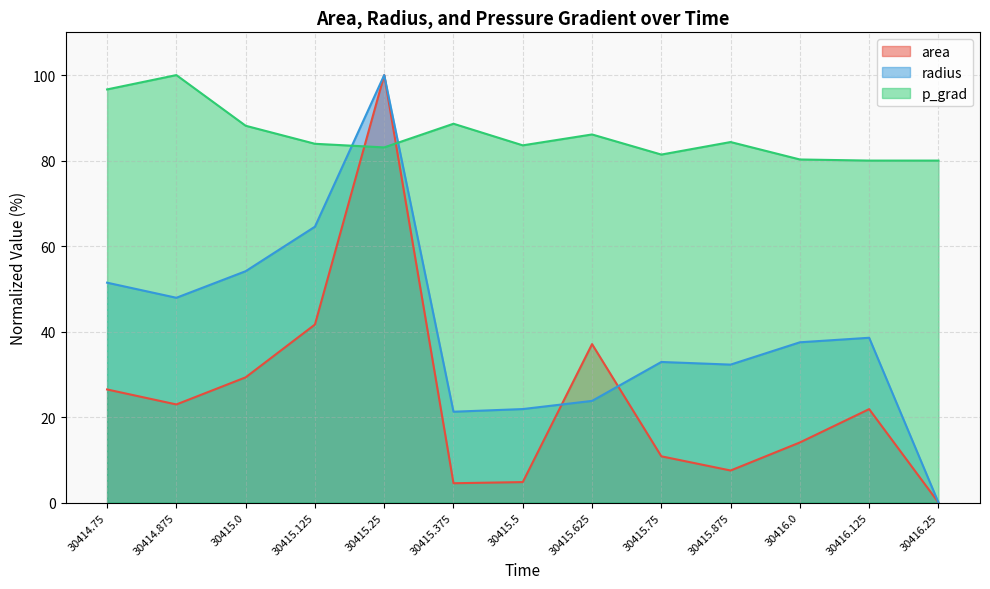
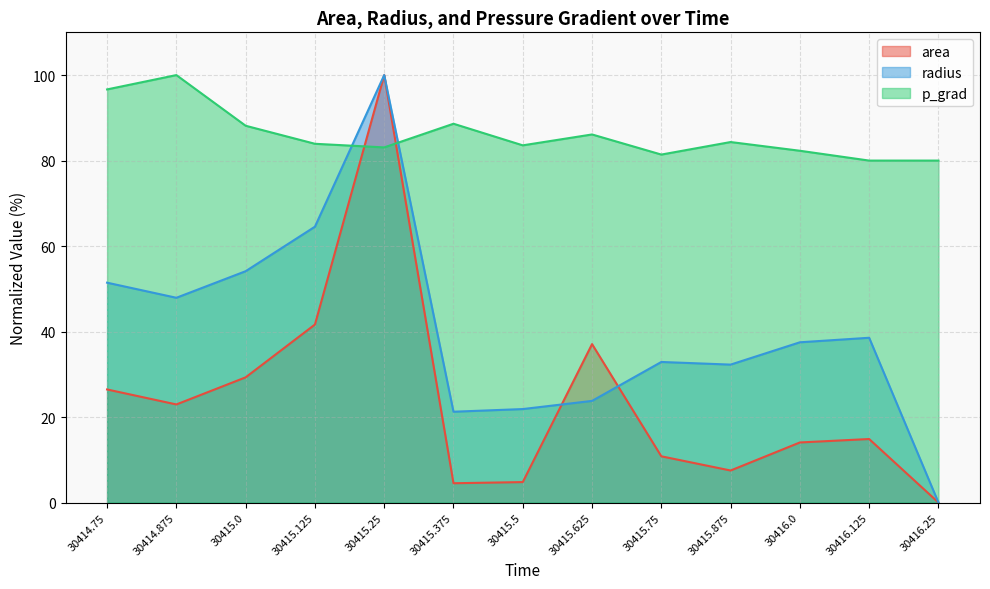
  {
    "area": {
      "30414.75": 26,
      "30414.875": 23,
      "30415.0": 29,
      "30415.125": 42,
      "30415.375": 5,
      "30415.5": 5,
      "30415.625": 37,
      "30415.75": 11,
      "30415.875": 7,
      "30416.0": 14,
-     "30416.125": 22
+     "30416.125": 15
    },
    "radius": {
      "30414.75": 51,
      "30414.875": 48,
      "30415.0": 54,
      "30415.125": 65,
      "30415.375": 21,
      "30415.5": 22,
      "30415.625": 24,
      "30415.75": 33,
      "30415.875": 32,
      "30416.0": 37,
      "30416.125": 39
    },
    "p_grad": {
      "30414.75": 97,
      "30414.875": 100,
      "30415.0": 88,
      "30415.125": 84,
      "30415.25": 83,
      "30415.375": 89,
      "30415.5": 84,
      "30415.625": 86,
      "30415.75": 81,
      "30415.875": 84,
-     "30416.0": 80,
+     "30416.0": 82,
      "30416.125": 80,
      "30416.25": 80
    }
  }
